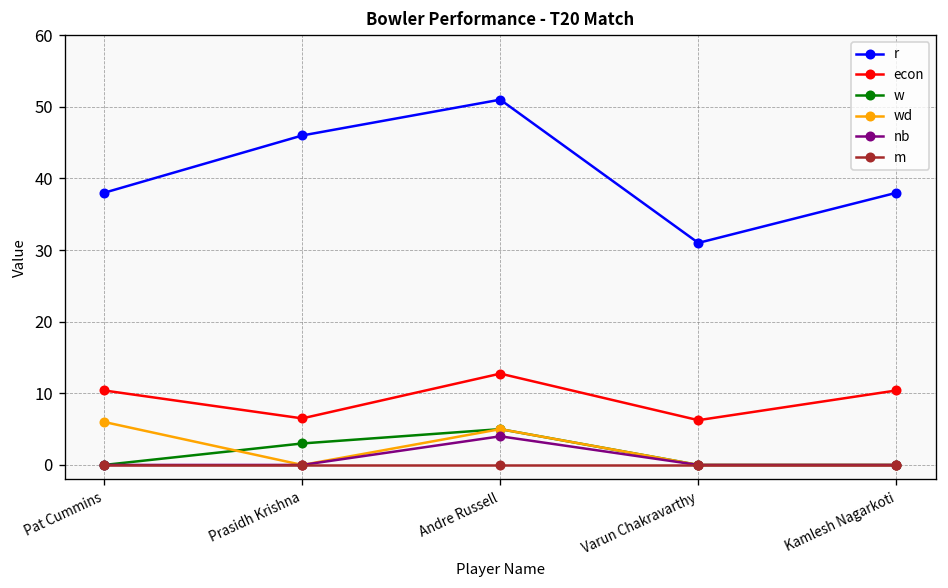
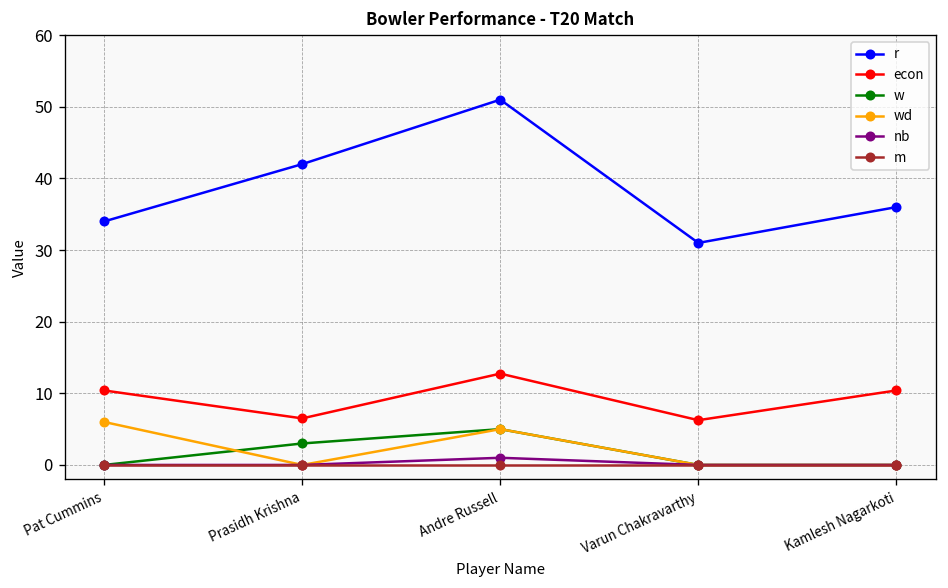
  {
    "r": {
-     "Pat Cummins": 38,
-     "Prasidh Krishna": 46,
+     "Pat Cummins": 34,
+     "Prasidh Krishna": 42,
      "Andre Russell": 51,
      "Varun Chakravarthy": 31,
-     "Kamlesh Nagarkoti": 38
+     "Kamlesh Nagarkoti": 36
    },
    "econ": {
      "Pat Cummins": 10,
      "Prasidh Krishna": 7,
      "Andre Russell": 13,
      "Varun Chakravarthy": 6,
      "Kamlesh Nagarkoti": 10
    },
    "w": {
      "Prasidh Krishna": 3
    },
    "wd": {
      "Pat Cummins": 6
    },
    "nb": {
-     "Andre Russell": 4
+     "Andre Russell": 1
    },
    "m": {
      "Andre Russell": 0
    }
  }
